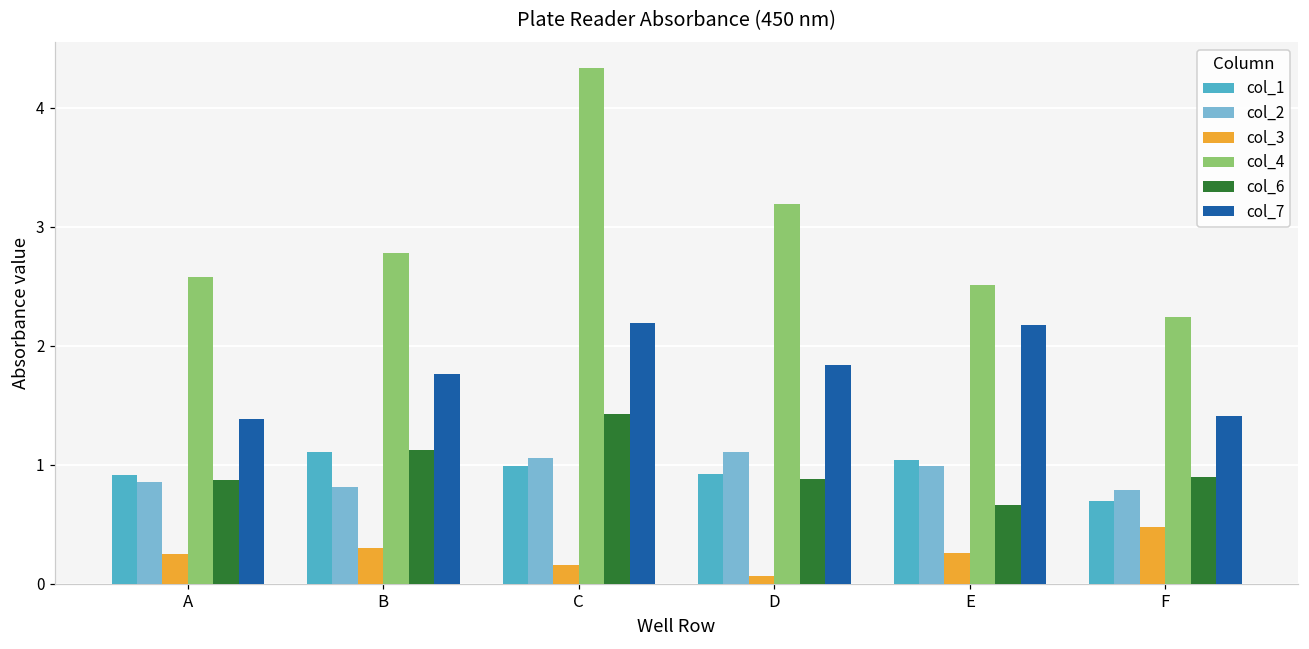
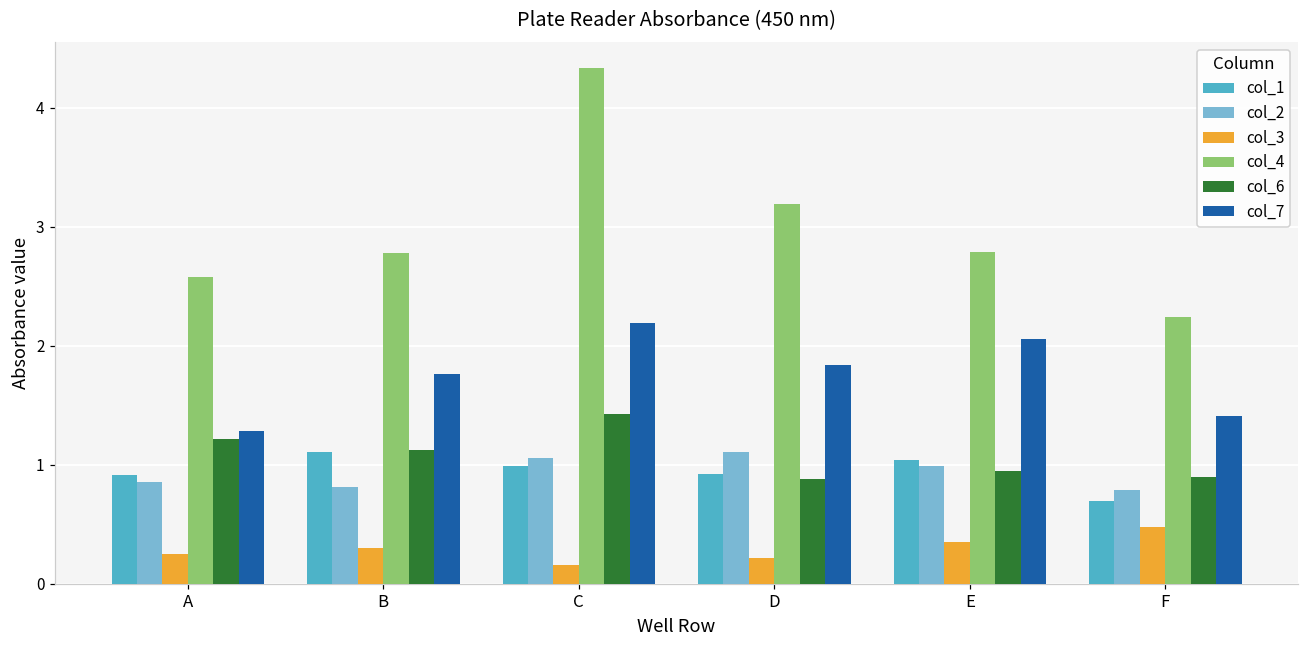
  {
    "col_3": {
      "A": 0.25,
      "B": 0.30,
      "C": 0.16,
-     "D": 0.07,
-     "E": 0.26,
+     "D": 0.22,
+     "E": 0.35,
      "F": 0.48
    },
    "col_4": {
      "A": 2.58,
      "B": 2.78,
      "C": 4.34,
      "D": 3.19,
-     "E": 2.51,
+     "E": 2.79,
      "F": 2.24
    },
    "col_6": {
-     "A": 0.87,
+     "A": 1.22,
      "B": 1.13,
      "C": 1.43,
      "D": 0.88,
-     "E": 0.66,
+     "E": 0.95,
      "F": 0.90
    },
    "col_7": {
-     "A": 1.38,
+     "A": 1.29,
      "B": 1.76,
      "C": 2.19,
      "D": 1.84,
-     "E": 2.17,
+     "E": 2.06,
      "F": 1.41
    }
  }
